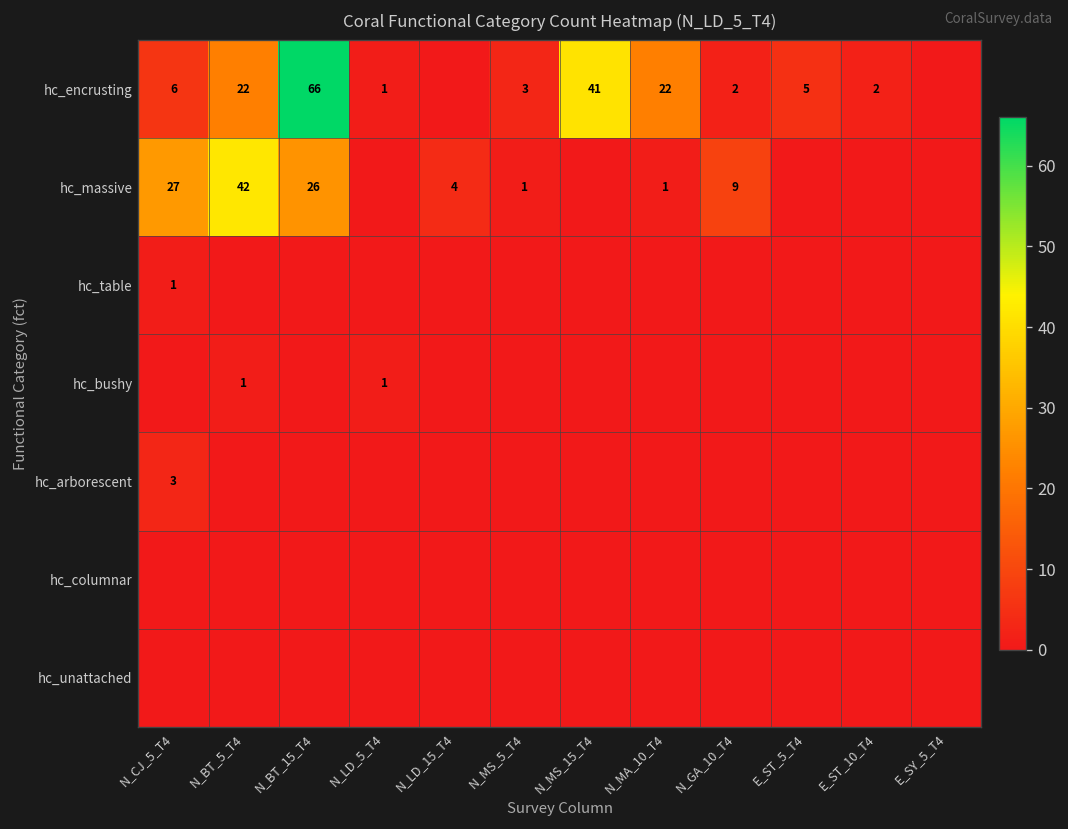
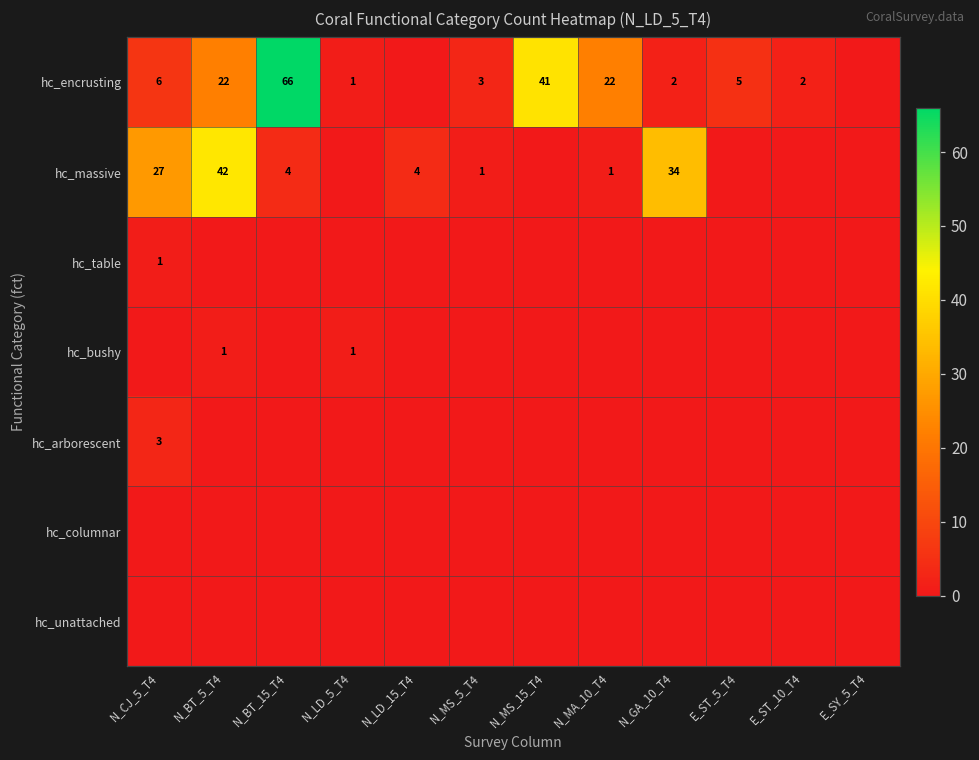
  {
    "hc_encrusting": {
      "N_CJ_5_T4": 6,
      "N_BT_5_T4": 22,
      "N_BT_15_T4": 66,
      "N_LD_5_T4": 1,
      "N_MS_5_T4": 3,
      "N_MS_15_T4": 41,
      "N_MA_10_T4": 22,
      "N_GA_10_T4": 2,
      "E_ST_5_T4": 5,
      "E_ST_10_T4": 2
    },
    "hc_massive": {
      "N_CJ_5_T4": 27,
      "N_BT_5_T4": 42,
-     "N_BT_15_T4": 26,
+     "N_BT_15_T4": 4,
      "N_LD_15_T4": 4,
      "N_MS_5_T4": 1,
      "N_MA_10_T4": 1,
-     "N_GA_10_T4": 9
+     "N_GA_10_T4": 34
    },
    "hc_table": {
      "N_CJ_5_T4": 1
    },
    "hc_bushy": {
      "N_BT_5_T4": 1,
      "N_LD_5_T4": 1
    },
    "hc_arborescent": {
      "N_CJ_5_T4": 3
    }
  }
